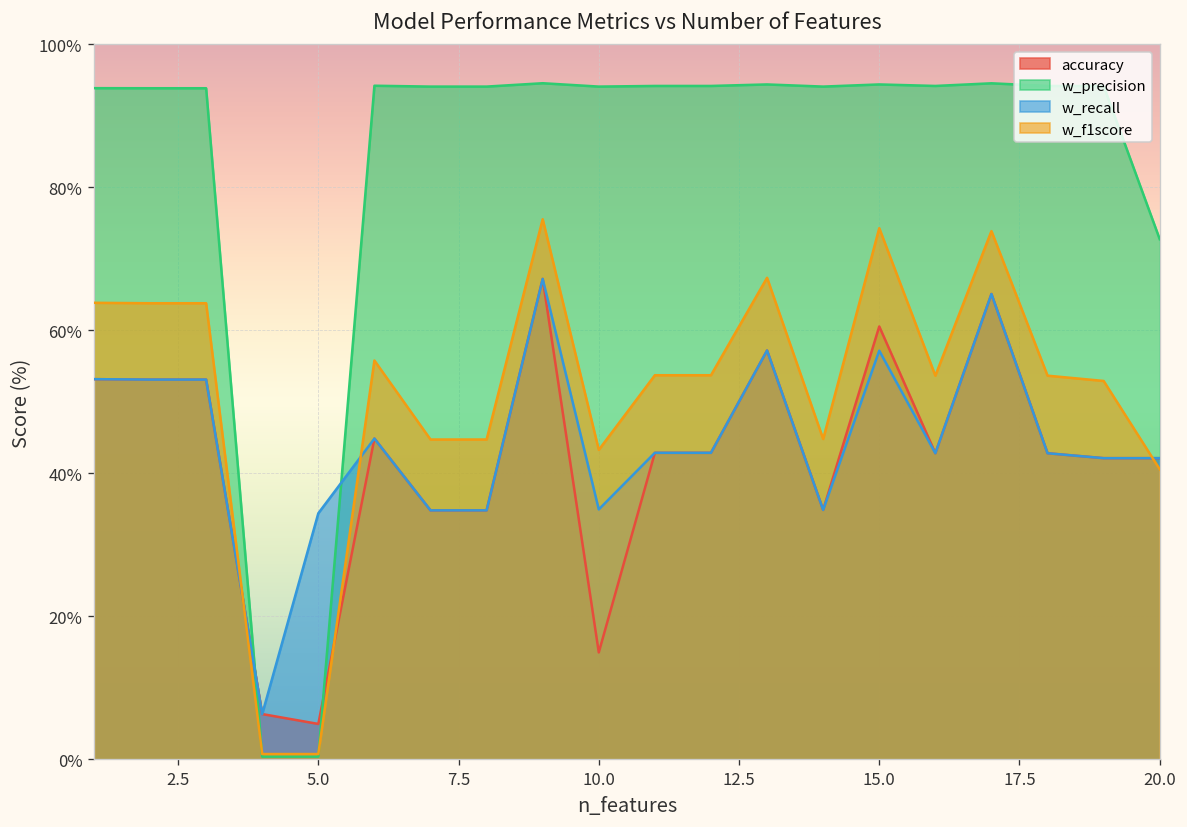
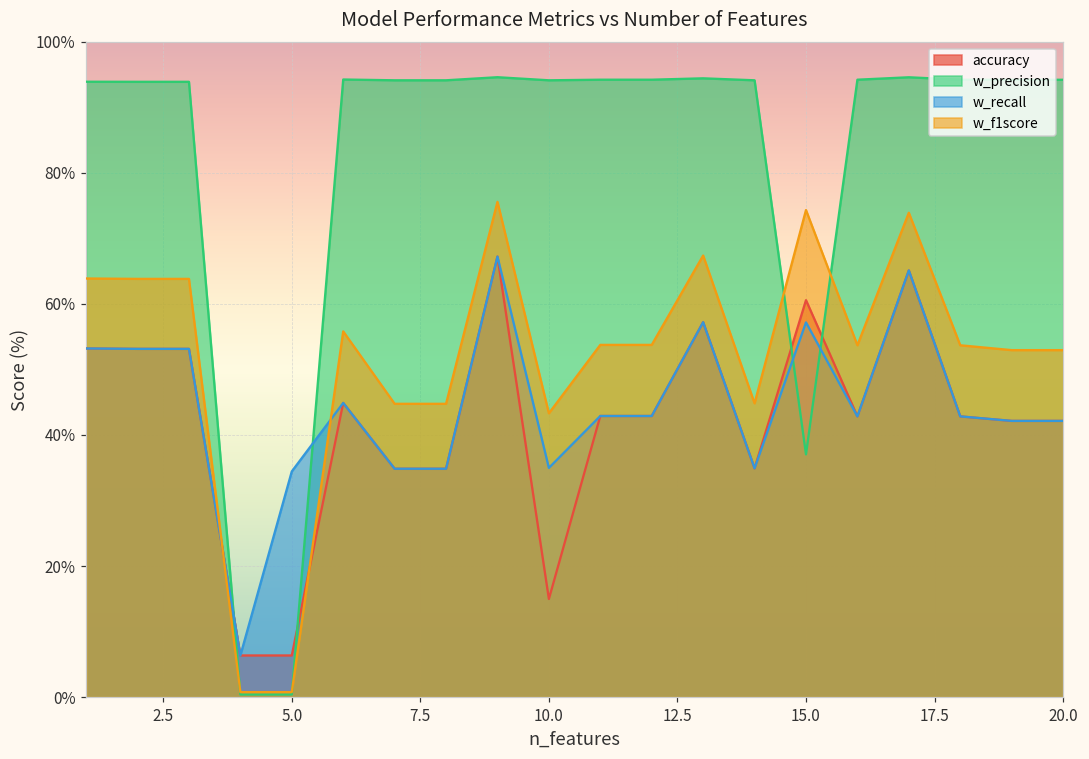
  {
    "accuracy": {
-     "5.0": "5%",
+     "5.0": "6%",
      "10.0": "15%",
      "15.0": "61%"
    },
    "w_precision": {
      "10.0": "94%",
-     "15.0": "94%",
-     "20.0": "73%"
+     "15.0": "37%",
+     "20.0": "94%"
    },
    "w_recall": {
      "5.0": "34%",
      "10.0": "35%",
      "15.0": "57%"
    },
    "w_f1score": {
      "10.0": "43%",
      "15.0": "74%",
-     "20.0": "41%"
+     "20.0": "53%"
    }
  }
